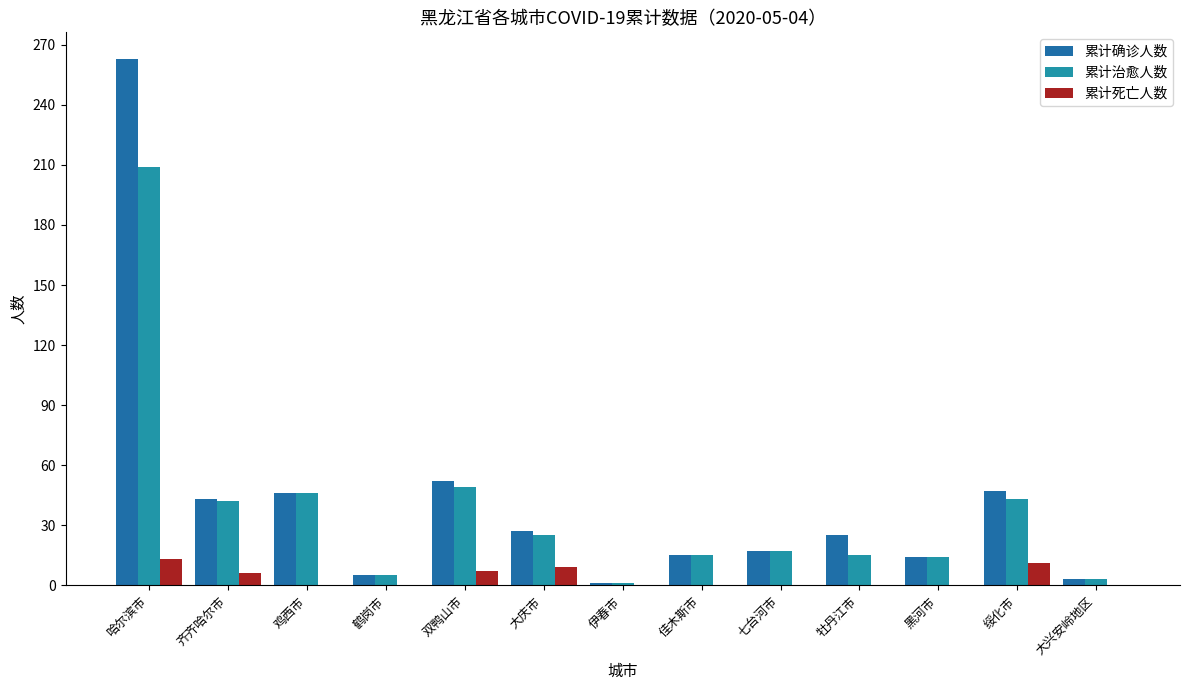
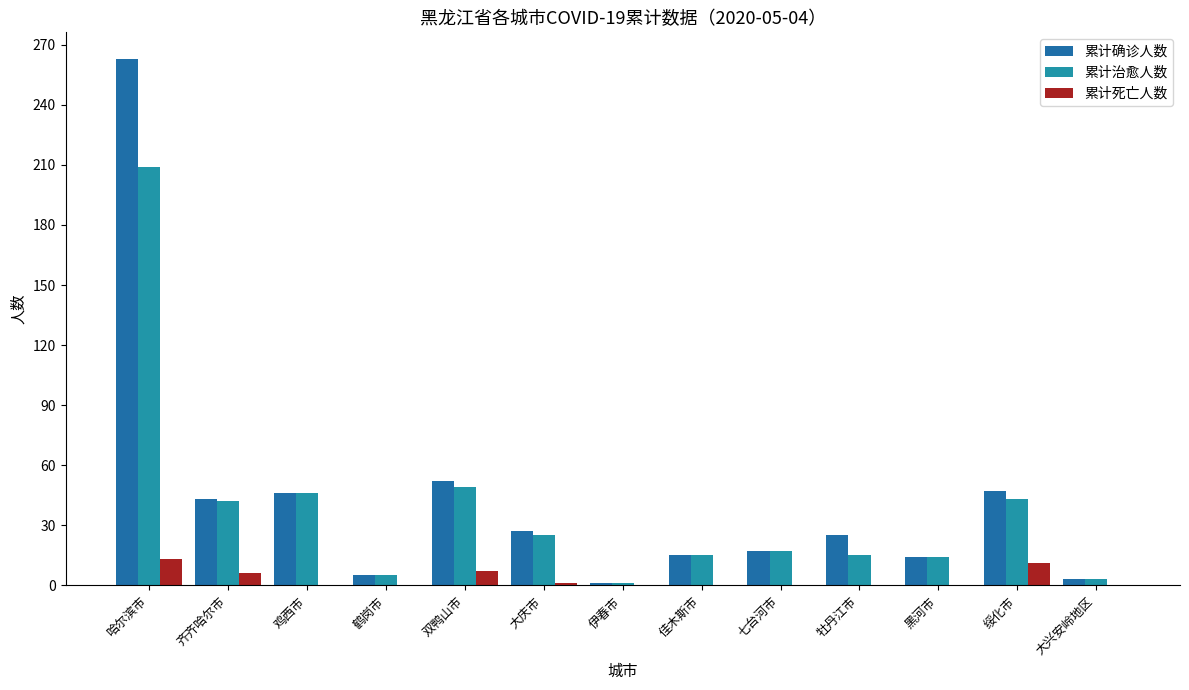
  {
    "累计死亡人数": {
      "哈尔滨市": 13,
      "齐齐哈尔市": 6,
      "鸡西市": 0,
      "鹤岗市": 0,
      "双鸭山市": 7,
-     "大庆市": 9,
+     "大庆市": 1,
      "伊春市": 0,
      "佳木斯市": 0,
      "七台河市": 0,
      "牡丹江市": 0,
      "黑河市": 0,
      "绥化市": 11,
      "大兴安岭地区": 0
    }
  }
